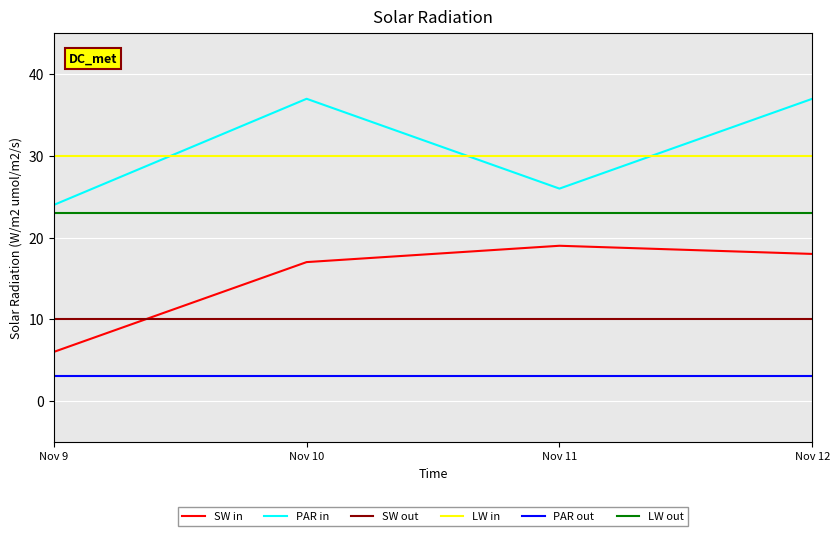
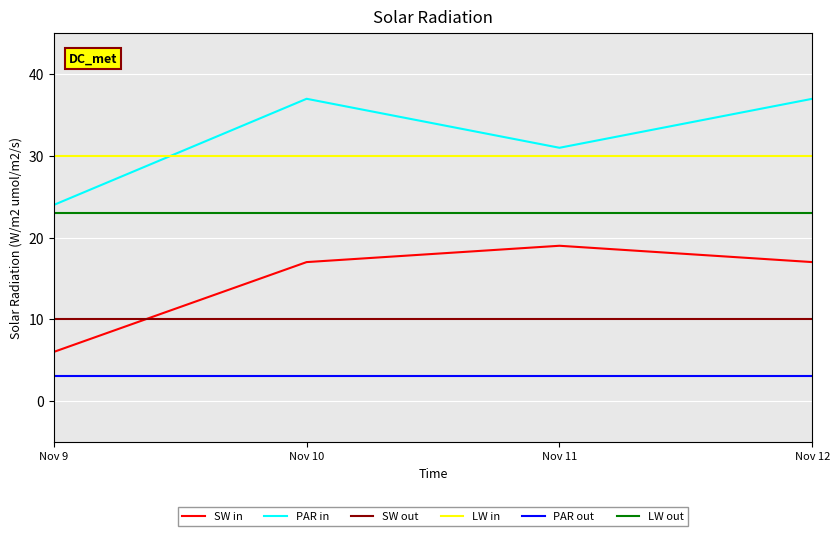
  {
    "SW in": {
      "Nov 9": 6,
      "Nov 10": 17,
      "Nov 11": 19,
-     "Nov 12": 18
+     "Nov 12": 17
    },
    "PAR in": {
      "Nov 9": 24,
      "Nov 10": 37,
-     "Nov 11": 26,
+     "Nov 11": 31,
      "Nov 12": 37
    },
    "SW out": {
      "Nov 9": 10,
      "Nov 10": 10,
      "Nov 11": 10,
      "Nov 12": 10
    },
    "LW in": {
      "Nov 9": 30,
      "Nov 10": 30,
      "Nov 11": 30,
      "Nov 12": 30
    },
    "PAR out": {
      "Nov 9": 3,
      "Nov 10": 3,
      "Nov 11": 3,
      "Nov 12": 3
    },
    "LW out": {
      "Nov 9": 23,
      "Nov 10": 23,
      "Nov 11": 23,
      "Nov 12": 23
    }
  }
